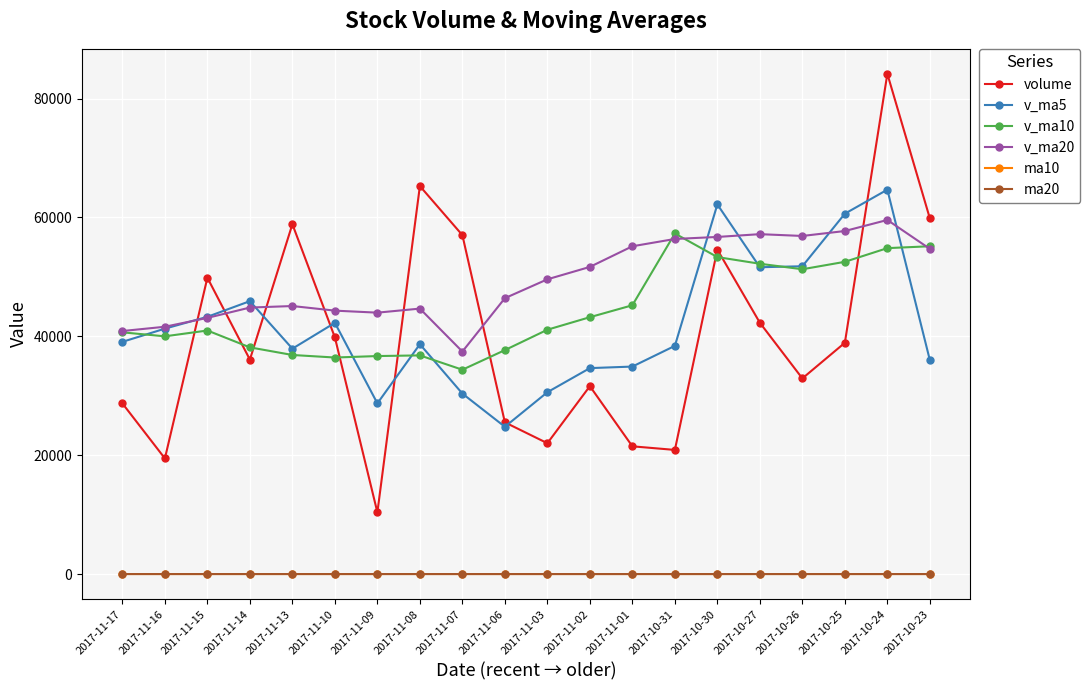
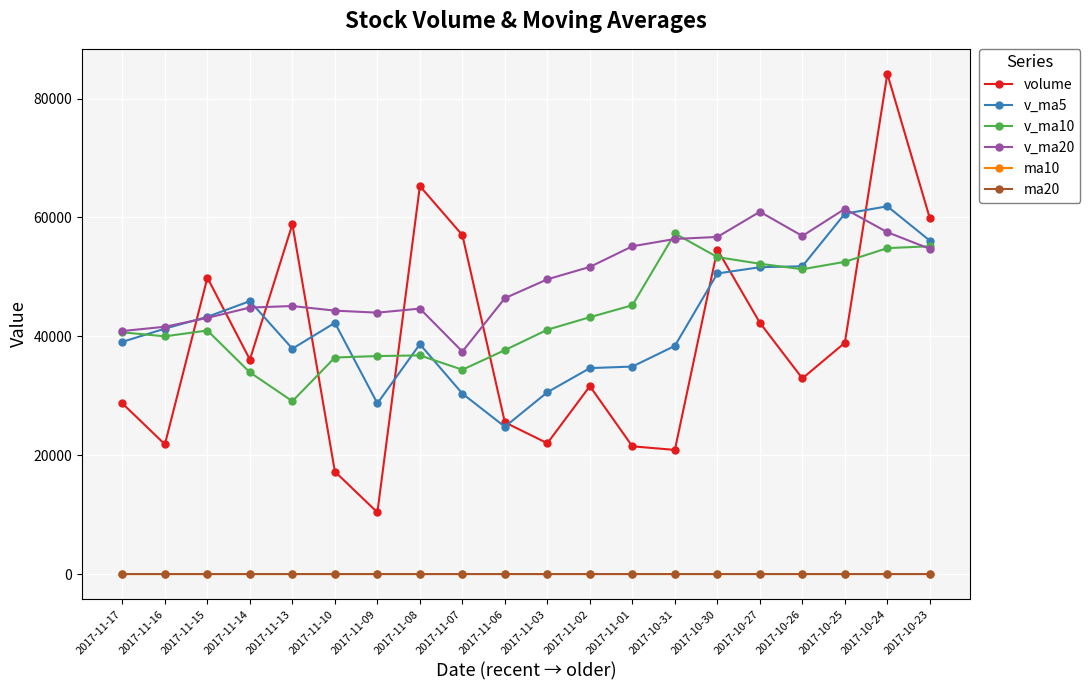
  {
    "volume": {
      "2017-11-17": 29000,
-     "2017-11-16": 19000,
+     "2017-11-16": 22000,
      "2017-11-15": 50000,
      "2017-11-14": 36000,
      "2017-11-13": 59000,
-     "2017-11-10": 40000,
+     "2017-11-10": 17000,
      "2017-11-09": 10000,
      "2017-11-08": 65000,
      "2017-11-07": 57000,
      "2017-11-06": 26000,
      "2017-11-03": 22000,
      "2017-11-02": 32000,
      "2017-11-01": 22000,
      "2017-10-31": 21000,
      "2017-10-30": 55000,
      "2017-10-27": 42000,
      "2017-10-26": 33000,
      "2017-10-25": 39000,
      "2017-10-24": 84000,
      "2017-10-23": 60000
    },
    "v_ma5": {
      "2017-11-17": 39000,
      "2017-11-14": 46000,
      "2017-11-13": 38000,
      "2017-11-10": 42000,
      "2017-11-09": 29000,
      "2017-11-08": 39000,
      "2017-11-07": 30000,
      "2017-11-06": 25000,
      "2017-11-03": 31000,
      "2017-11-02": 35000,
      "2017-11-01": 35000,
      "2017-10-31": 38000,
-     "2017-10-30": 62000,
+     "2017-10-30": 51000,
      "2017-10-27": 52000,
      "2017-10-26": 52000,
      "2017-10-25": 61000,
-     "2017-10-24": 65000,
-     "2017-10-23": 36000
+     "2017-10-24": 62000,
+     "2017-10-23": 56000
    },
    "v_ma10": {
      "2017-11-16": 40000,
      "2017-11-15": 41000,
-     "2017-11-14": 38000,
-     "2017-11-13": 37000,
+     "2017-11-14": 34000,
+     "2017-11-13": 29000,
      "2017-11-10": 36000,
      "2017-11-09": 37000,
      "2017-11-08": 37000,
      "2017-11-07": 34000,
      "2017-11-06": 38000,
      "2017-11-03": 41000,
      "2017-11-02": 43000,
      "2017-11-01": 45000,
      "2017-10-31": 57000,
      "2017-10-30": 53000,
      "2017-10-27": 52000,
      "2017-10-26": 51000,
      "2017-10-25": 53000,
      "2017-10-24": 55000
    },
    "v_ma20": {
      "2017-11-14": 45000,
      "2017-11-13": 45000,
      "2017-11-10": 44000,
      "2017-11-09": 44000,
      "2017-11-08": 45000,
      "2017-11-07": 37000,
      "2017-11-06": 46000,
      "2017-11-03": 50000,
      "2017-11-02": 52000,
      "2017-11-01": 55000,
      "2017-10-31": 56000,
      "2017-10-30": 57000,
-     "2017-10-27": 57000,
+     "2017-10-27": 61000,
      "2017-10-26": 57000,
-     "2017-10-25": 58000,
-     "2017-10-24": 60000
+     "2017-10-25": 61000,
+     "2017-10-24": 58000
    },
    "ma20": {
      "2017-11-17": 0,
      "2017-11-16": 0,
      "2017-11-15": 0,
      "2017-11-14": 0,
      "2017-11-13": 0,
      "2017-11-10": 0,
      "2017-11-09": 0,
      "2017-11-08": 0,
      "2017-11-07": 0,
      "2017-11-06": 0,
      "2017-11-03": 0,
      "2017-11-02": 0,
      "2017-11-01": 0,
      "2017-10-31": 0,
      "2017-10-30": 0,
      "2017-10-27": 0,
      "2017-10-26": 0,
      "2017-10-25": 0,
      "2017-10-24": 0,
      "2017-10-23": 0
    }
  }
